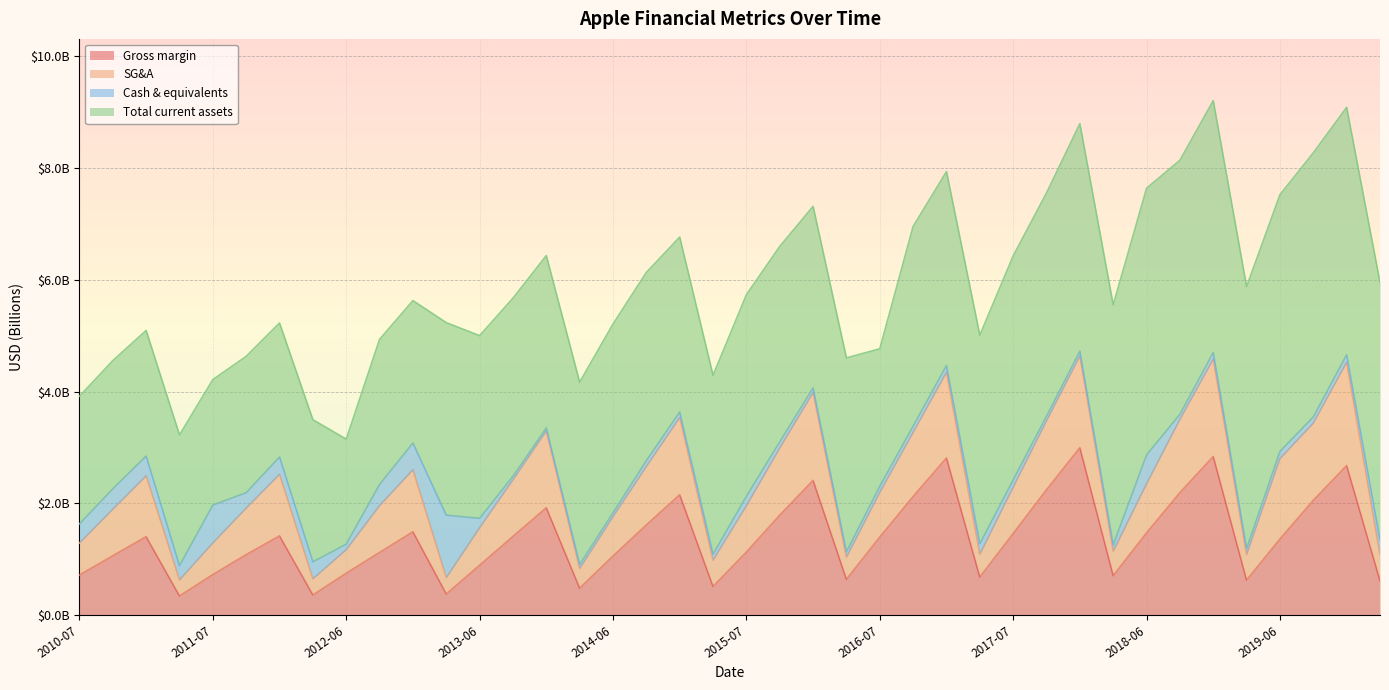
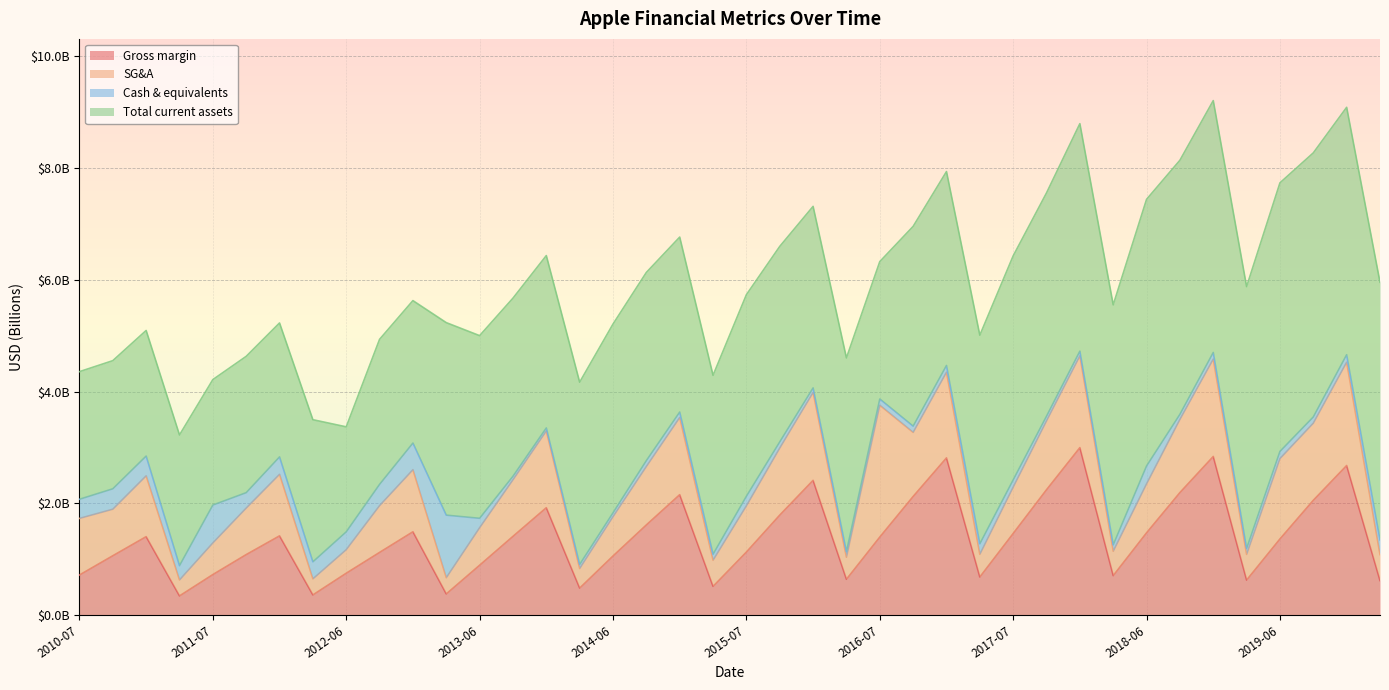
  {
    "Gross margin": {
      "2010-07": "$700000000",
      "2011-07": "$700000000",
      "2012-06": "$700000000",
      "2013-06": "$900000000",
      "2014-06": "$1100000000",
      "2015-07": "$1100000000",
      "2016-07": "$1400000000",
      "2017-07": "$1500000000",
      "2018-06": "$1500000000",
      "2019-06": "$1400000000"
    },
    "SG&A": {
-     "2010-07": "$600000000",
+     "2010-07": "$1000000000",
      "2011-07": "$600000000",
      "2012-06": "$400000000",
      "2013-06": "$700000000",
      "2014-06": "$700000000",
      "2015-07": "$800000000",
-     "2016-07": "$800000000",
+     "2016-07": "$2400000000",
      "2017-07": "$800000000",
      "2018-06": "$900000000",
      "2019-06": "$1400000000"
    },
    "Cash & equivalents": {
      "2010-07": "$300000000",
      "2011-07": "$700000000",
-     "2012-06": "$100000000",
+     "2012-06": "$300000000",
      "2013-06": "$200000000",
      "2014-06": "$100000000",
      "2015-07": "$200000000",
      "2016-07": "$100000000",
      "2017-07": "$100000000",
-     "2018-06": "$500000000",
+     "2018-06": "$300000000",
      "2019-06": "$100000000"
    },
    "Total current assets": {
      "2010-07": "$2300000000",
      "2011-07": "$2200000000",
      "2012-06": "$1900000000",
      "2013-06": "$3300000000",
      "2014-06": "$3400000000",
      "2015-07": "$3600000000",
      "2016-07": "$2500000000",
      "2017-07": "$4000000000",
      "2018-06": "$4800000000",
-     "2019-06": "$4600000000"
+     "2019-06": "$4800000000"
    }
  }
